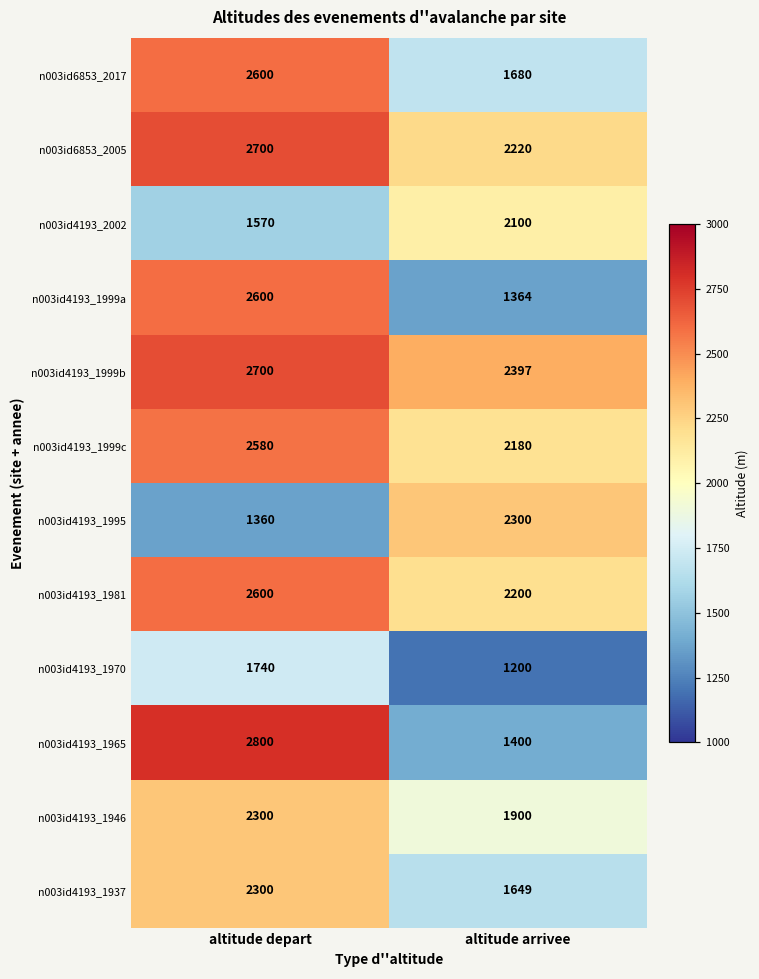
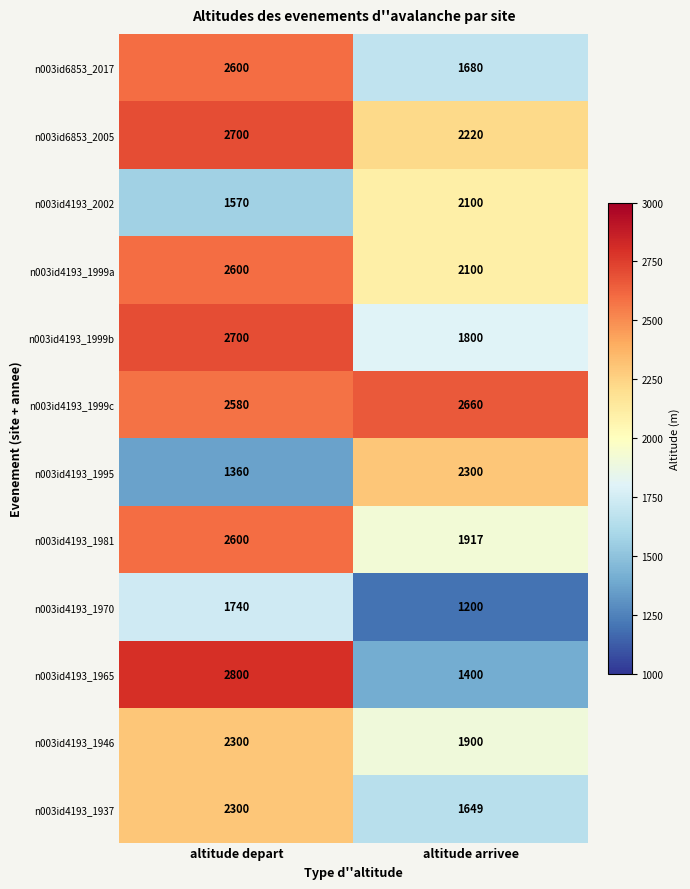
  {
    "n003id6853_2017": {
      "altitude depart": 2600,
      "altitude arrivee": 1680
    },
    "n003id6853_2005": {
      "altitude depart": 2700,
      "altitude arrivee": 2220
    },
    "n003id4193_2002": {
      "altitude depart": 1570,
      "altitude arrivee": 2100
    },
    "n003id4193_1999a": {
      "altitude depart": 2600,
-     "altitude arrivee": 1364
+     "altitude arrivee": 2100
    },
    "n003id4193_1999b": {
      "altitude depart": 2700,
-     "altitude arrivee": 2397
+     "altitude arrivee": 1800
    },
    "n003id4193_1999c": {
      "altitude depart": 2580,
-     "altitude arrivee": 2180
+     "altitude arrivee": 2660
    },
    "n003id4193_1995": {
      "altitude depart": 1360,
      "altitude arrivee": 2300
    },
    "n003id4193_1981": {
      "altitude depart": 2600,
-     "altitude arrivee": 2200
+     "altitude arrivee": 1917
    },
    "n003id4193_1970": {
      "altitude depart": 1740,
      "altitude arrivee": 1200
    },
    "n003id4193_1965": {
      "altitude depart": 2800,
      "altitude arrivee": 1400
    },
    "n003id4193_1946": {
      "altitude depart": 2300,
      "altitude arrivee": 1900
    },
    "n003id4193_1937": {
      "altitude depart": 2300,
      "altitude arrivee": 1649
    }
  }
